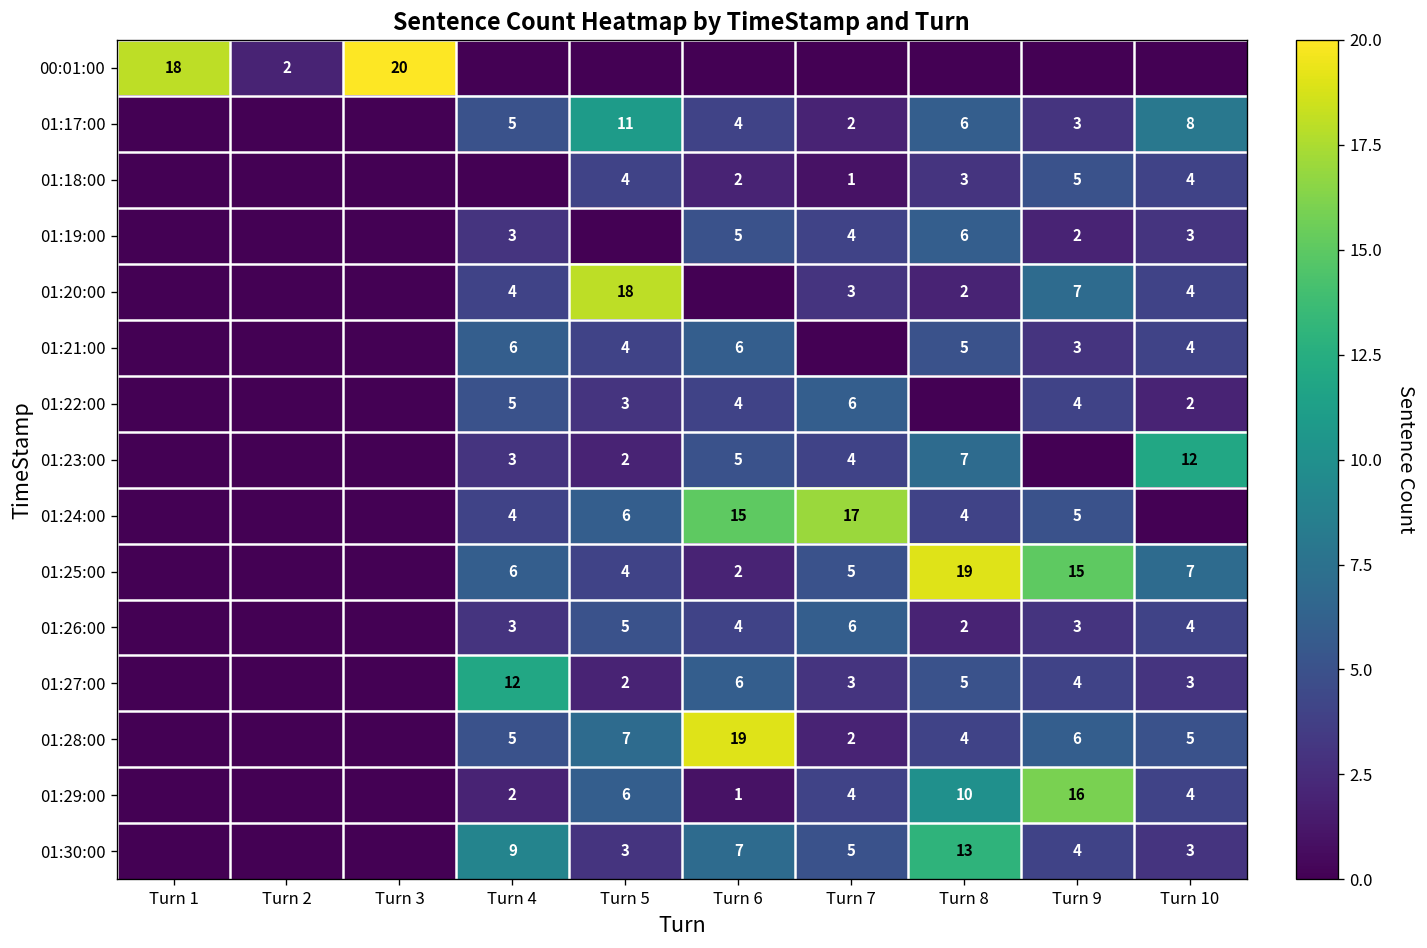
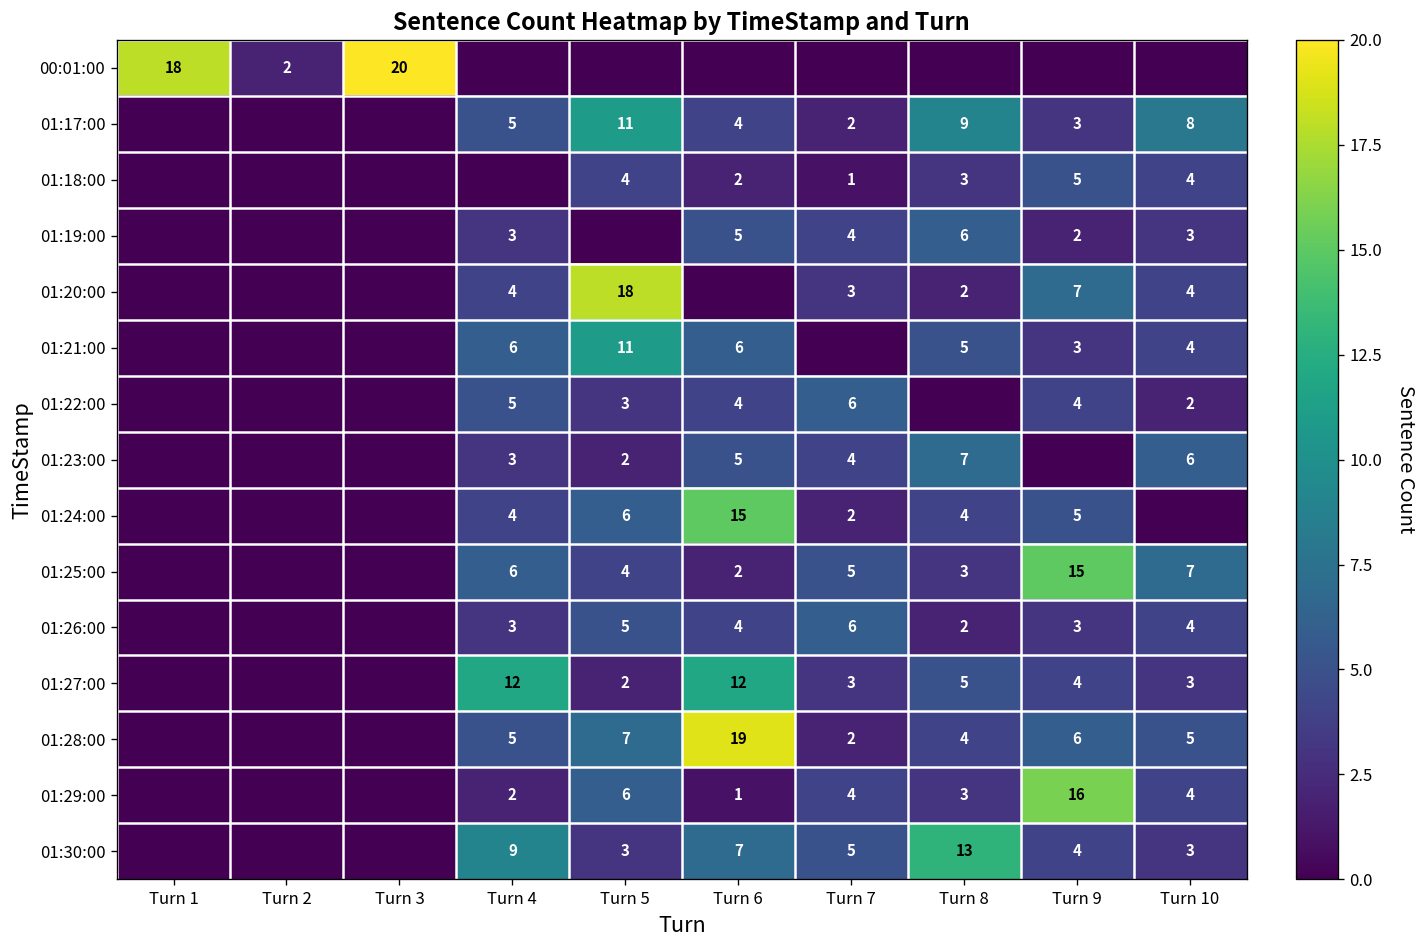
  {
    "00:01:00": {
      "Turn 1": 18,
      "Turn 2": 2,
      "Turn 3": 20
    },
    "01:17:00": {
      "Turn 4": 5,
      "Turn 5": 11,
      "Turn 6": 4,
      "Turn 7": 2,
-     "Turn 8": 6,
+     "Turn 8": 9,
      "Turn 9": 3,
      "Turn 10": 8
    },
    "01:18:00": {
      "Turn 5": 4,
      "Turn 6": 2,
      "Turn 7": 1,
      "Turn 8": 3,
      "Turn 9": 5,
      "Turn 10": 4
    },
    "01:19:00": {
      "Turn 4": 3,
      "Turn 6": 5,
      "Turn 7": 4,
      "Turn 8": 6,
      "Turn 9": 2,
      "Turn 10": 3
    },
    "01:20:00": {
      "Turn 4": 4,
      "Turn 5": 18,
      "Turn 7": 3,
      "Turn 8": 2,
      "Turn 9": 7,
      "Turn 10": 4
    },
    "01:21:00": {
      "Turn 4": 6,
-     "Turn 5": 4,
+     "Turn 5": 11,
      "Turn 6": 6,
      "Turn 8": 5,
      "Turn 9": 3,
      "Turn 10": 4
    },
    "01:22:00": {
      "Turn 4": 5,
      "Turn 5": 3,
      "Turn 6": 4,
      "Turn 7": 6,
      "Turn 9": 4,
      "Turn 10": 2
    },
    "01:23:00": {
      "Turn 4": 3,
      "Turn 5": 2,
      "Turn 6": 5,
      "Turn 7": 4,
      "Turn 8": 7,
-     "Turn 10": 12
+     "Turn 10": 6
    },
    "01:24:00": {
      "Turn 4": 4,
      "Turn 5": 6,
      "Turn 6": 15,
-     "Turn 7": 17,
+     "Turn 7": 2,
      "Turn 8": 4,
      "Turn 9": 5
    },
    "01:25:00": {
      "Turn 4": 6,
      "Turn 5": 4,
      "Turn 6": 2,
      "Turn 7": 5,
-     "Turn 8": 19,
+     "Turn 8": 3,
      "Turn 9": 15,
      "Turn 10": 7
    },
    "01:26:00": {
      "Turn 4": 3,
      "Turn 5": 5,
      "Turn 6": 4,
      "Turn 7": 6,
      "Turn 8": 2,
      "Turn 9": 3,
      "Turn 10": 4
    },
    "01:27:00": {
      "Turn 4": 12,
      "Turn 5": 2,
-     "Turn 6": 6,
+     "Turn 6": 12,
      "Turn 7": 3,
      "Turn 8": 5,
      "Turn 9": 4,
      "Turn 10": 3
    },
    "01:28:00": {
      "Turn 4": 5,
      "Turn 5": 7,
      "Turn 6": 19,
      "Turn 7": 2,
      "Turn 8": 4,
      "Turn 9": 6,
      "Turn 10": 5
    },
    "01:29:00": {
      "Turn 4": 2,
      "Turn 5": 6,
      "Turn 6": 1,
      "Turn 7": 4,
-     "Turn 8": 10,
+     "Turn 8": 3,
      "Turn 9": 16,
      "Turn 10": 4
    },
    "01:30:00": {
      "Turn 4": 9,
      "Turn 5": 3,
      "Turn 6": 7,
      "Turn 7": 5,
      "Turn 8": 13,
      "Turn 9": 4,
      "Turn 10": 3
    }
  }
